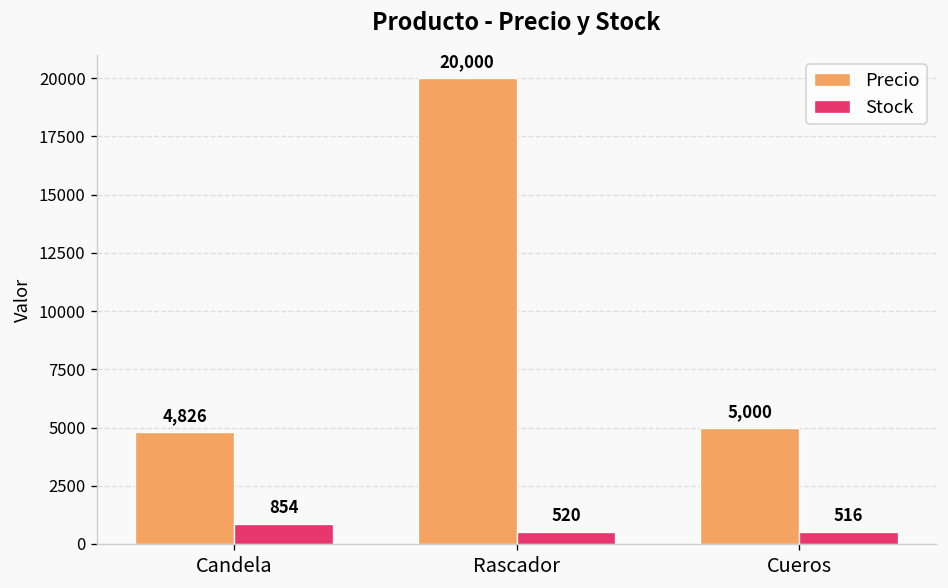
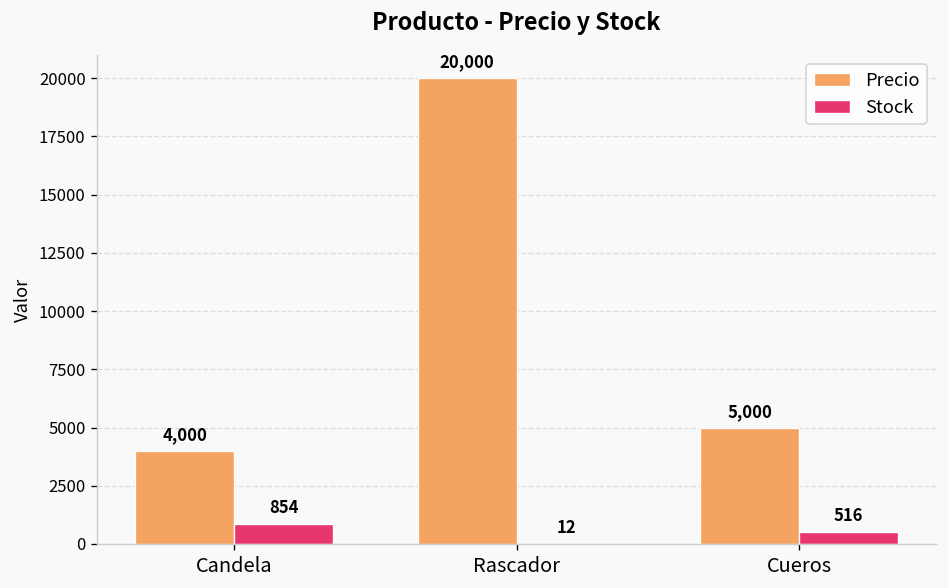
  {
    "Precio": {
-     "Candela": "4,826",
+     "Candela": "4,000",
      "Rascador": "20,000",
      "Cueros": "5,000"
    },
    "Stock": {
      "Candela": "854",
-     "Rascador": "520",
+     "Rascador": "12",
      "Cueros": "516"
    }
  }
